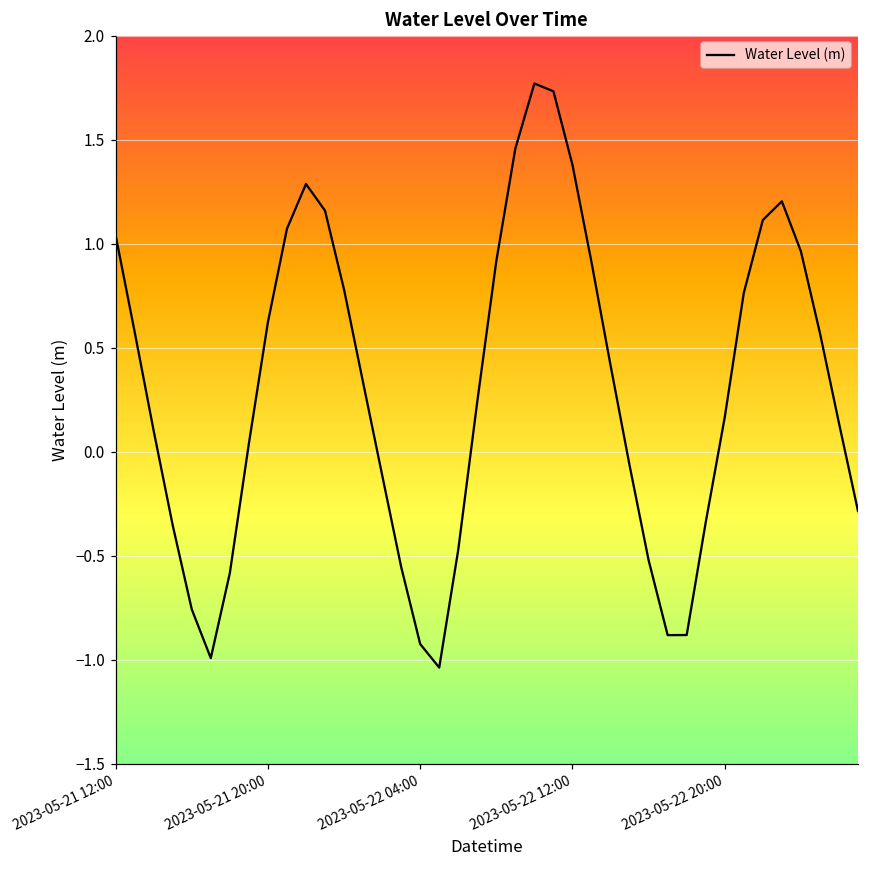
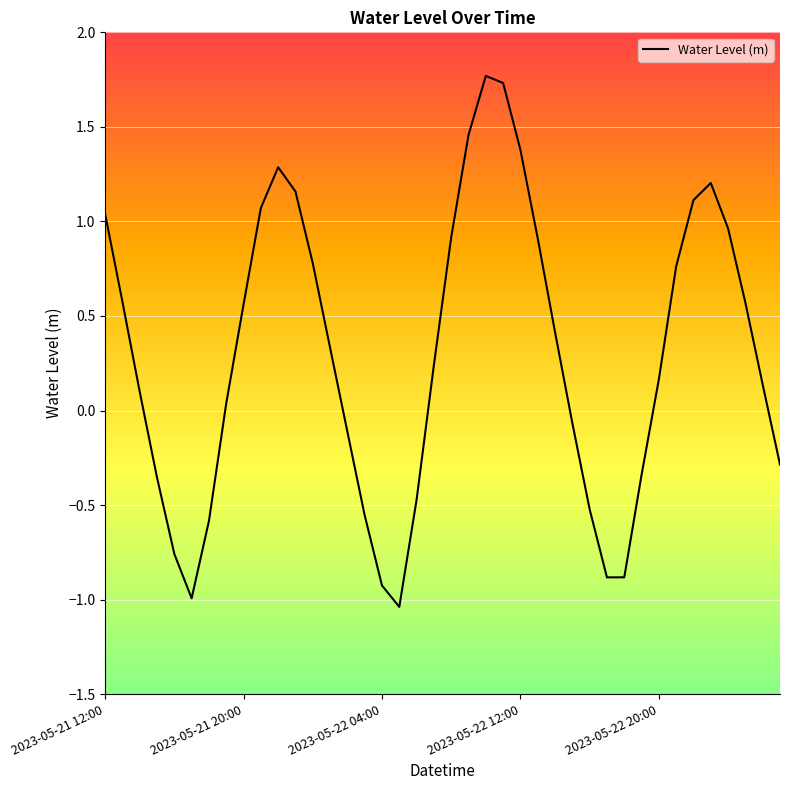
  {
    "2023-05-21 12:00": 1.04,
-   "2023-05-21 20:00": 0.62,
+   "2023-05-21 20:00": 0.56,
    "2023-05-22 04:00": -0.93,
    "2023-05-22 12:00": 1.38,
    "2023-05-22 20:00": 0.17
  }
